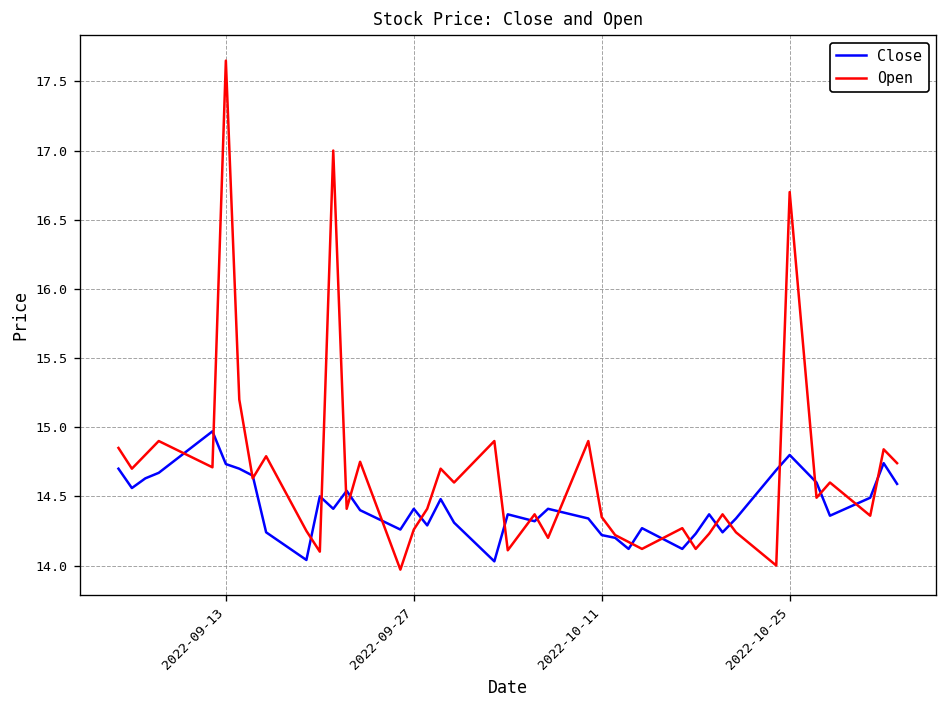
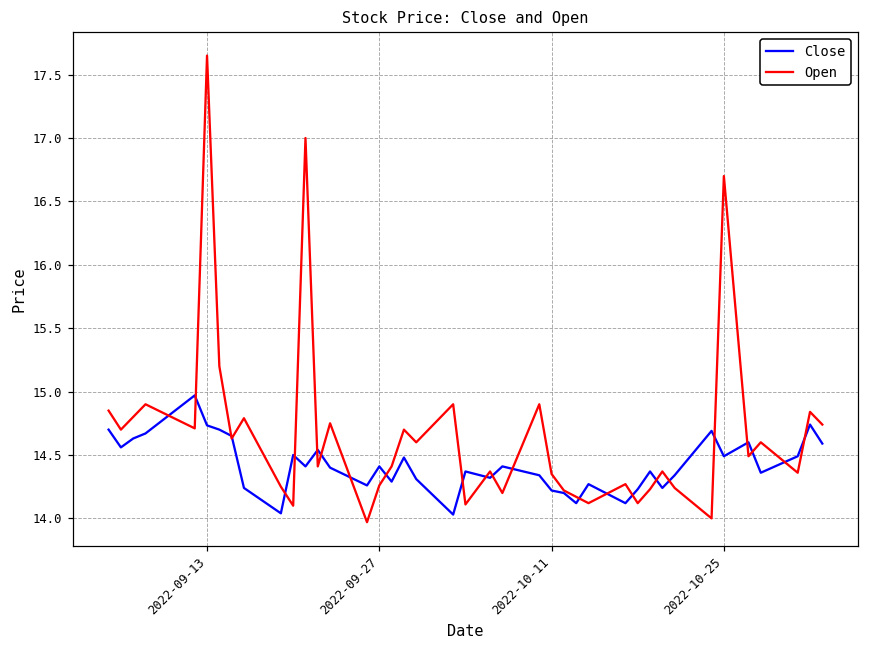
  {
    "Close": {
      "2022-09-13": 14.73,
      "2022-09-27": 14.41,
      "2022-10-11": 14.22,
-     "2022-10-25": 14.80
+     "2022-10-25": 14.49
    },
    "Open": {
      "2022-09-13": 17.65,
      "2022-09-27": 14.26,
      "2022-10-11": 14.35,
      "2022-10-25": 16.70
    }
  }
